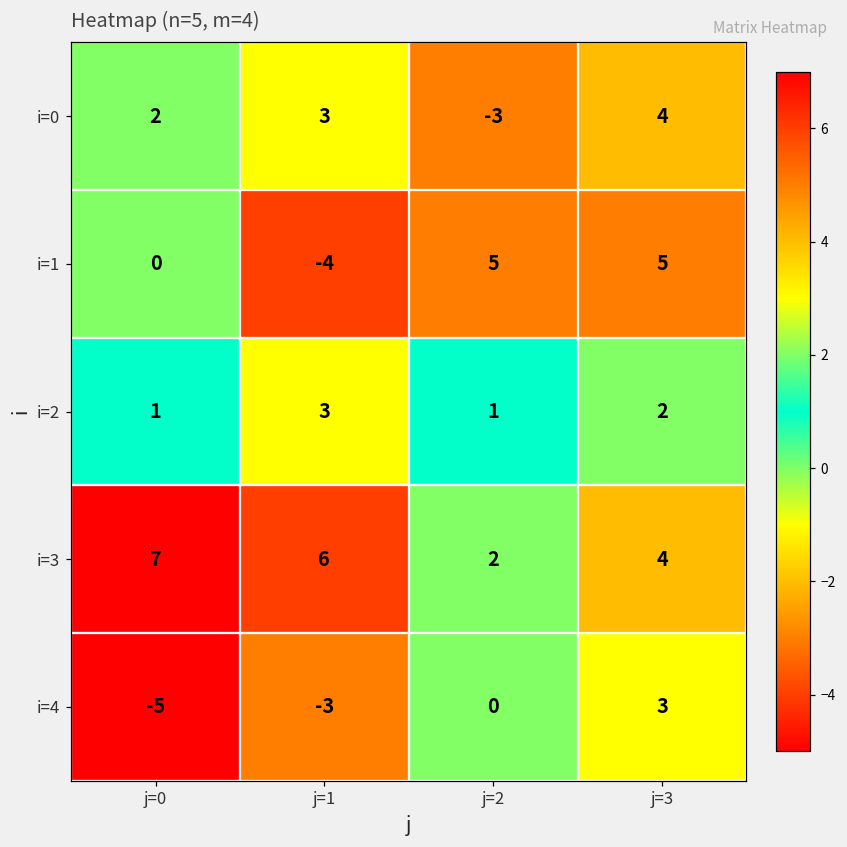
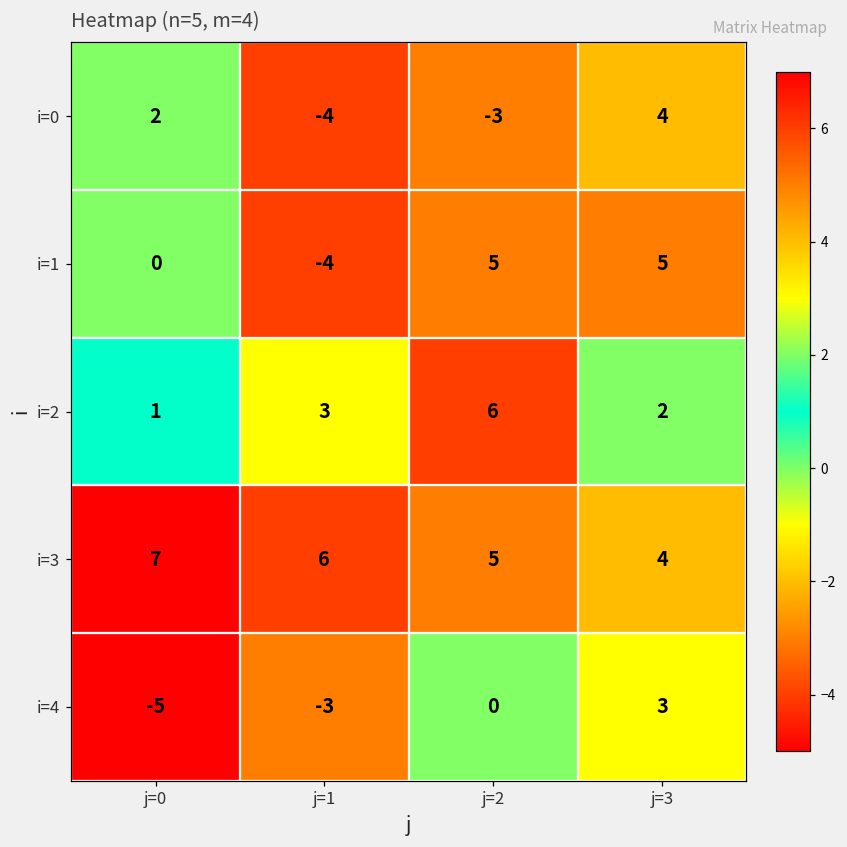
  {
    "i=0": {
      "j=0": 2,
-     "j=1": 3,
+     "j=1": -4,
      "j=2": -3,
      "j=3": 4
    },
    "i=1": {
      "j=0": 0,
      "j=1": -4,
      "j=2": 5,
      "j=3": 5
    },
    "i=2": {
      "j=0": 1,
      "j=1": 3,
-     "j=2": 1,
+     "j=2": 6,
      "j=3": 2
    },
    "i=3": {
      "j=0": 7,
      "j=1": 6,
-     "j=2": 2,
+     "j=2": 5,
      "j=3": 4
    },
    "i=4": {
      "j=0": -5,
      "j=1": -3,
      "j=2": 0,
      "j=3": 3
    }
  }
